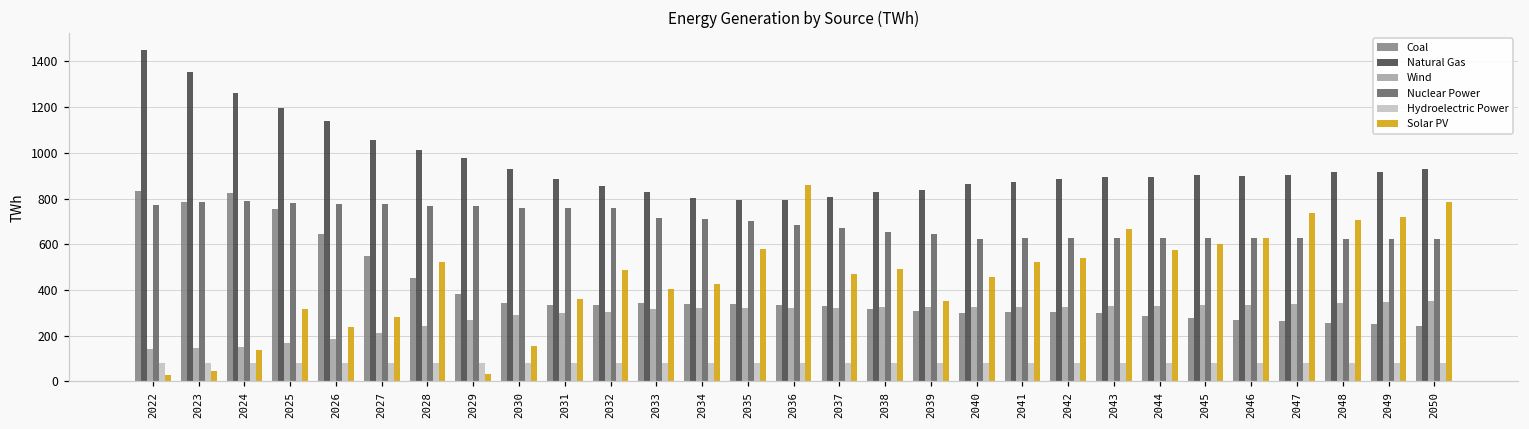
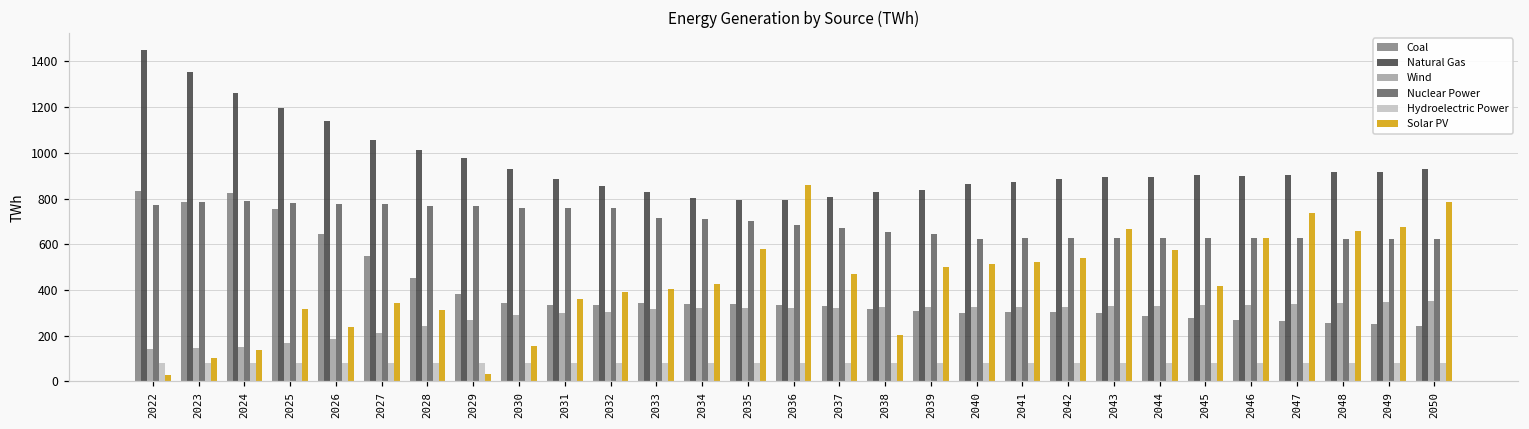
  {
    "Solar PV": {
      "2022": 30,
-     "2023": 40,
+     "2023": 100,
      "2024": 140,
      "2025": 320,
      "2026": 240,
-     "2027": 280,
-     "2028": 520,
+     "2027": 340,
+     "2028": 310,
      "2029": 30,
      "2030": 150,
      "2031": 360,
-     "2032": 490,
+     "2032": 390,
      "2033": 410,
      "2034": 430,
      "2035": 580,
      "2036": 860,
      "2037": 470,
-     "2038": 490,
-     "2039": 350,
-     "2040": 460,
+     "2038": 200,
+     "2039": 500,
+     "2040": 520,
      "2041": 520,
      "2042": 540,
      "2043": 670,
      "2044": 580,
-     "2045": 600,
+     "2045": 420,
      "2046": 630,
      "2047": 740,
-     "2048": 710,
-     "2049": 720,
+     "2048": 660,
+     "2049": 680,
      "2050": 790
    }
  }
